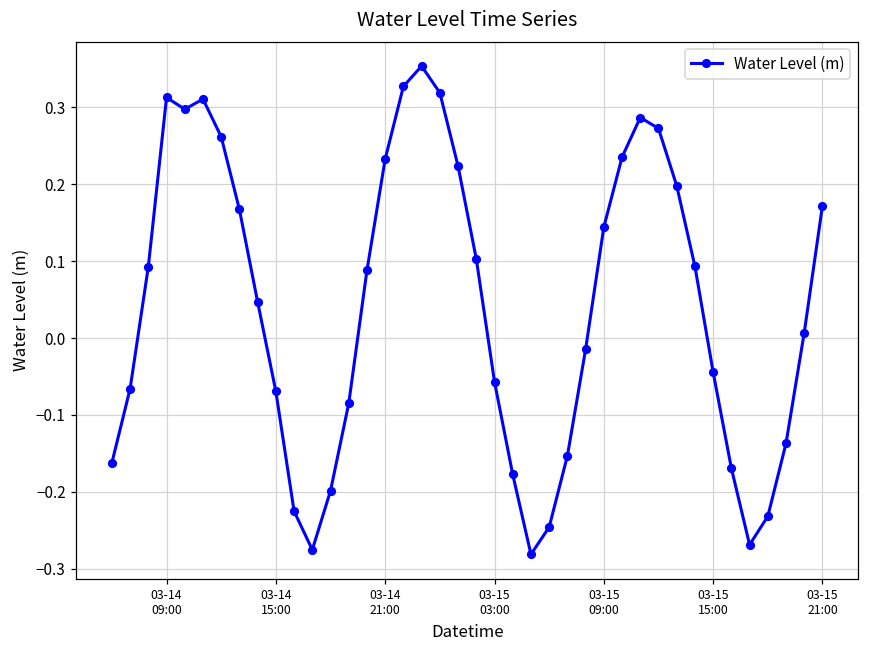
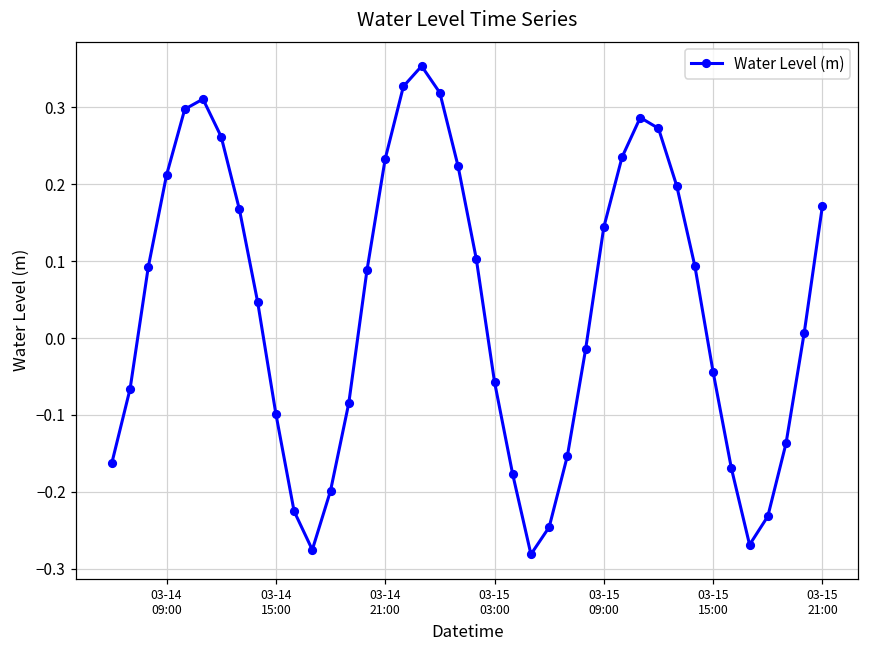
  {
-   "03-14 09:00": 0.31,
-   "03-14 15:00": -0.07,
+   "03-14 09:00": 0.21,
+   "03-14 15:00": -0.10,
    "03-14 21:00": 0.23,
    "03-15 03:00": -0.06,
    "03-15 09:00": 0.14,
    "03-15 15:00": -0.04,
    "03-15 21:00": 0.17
  }
